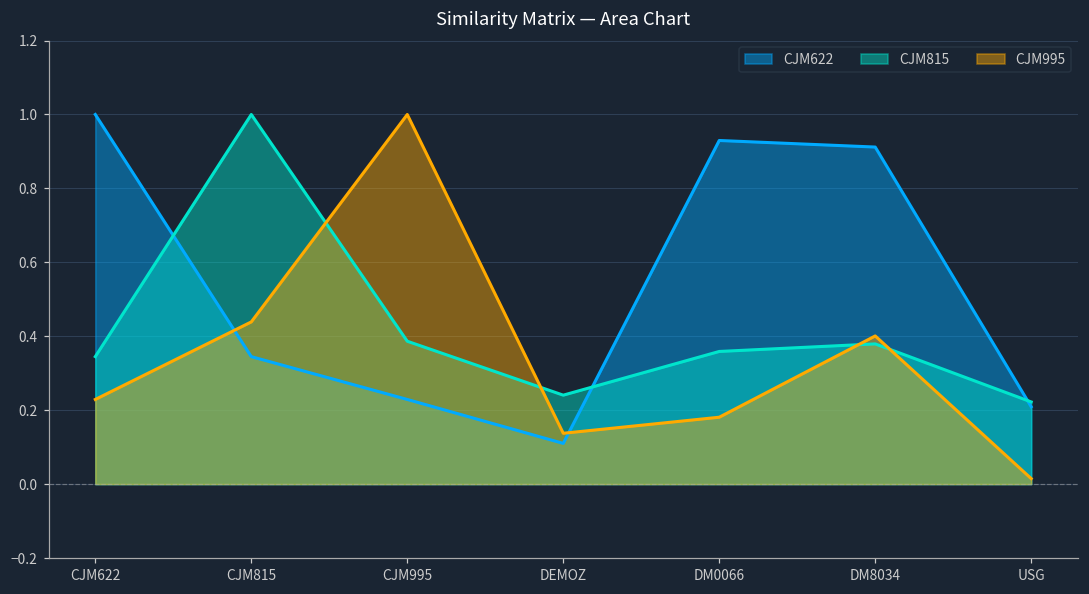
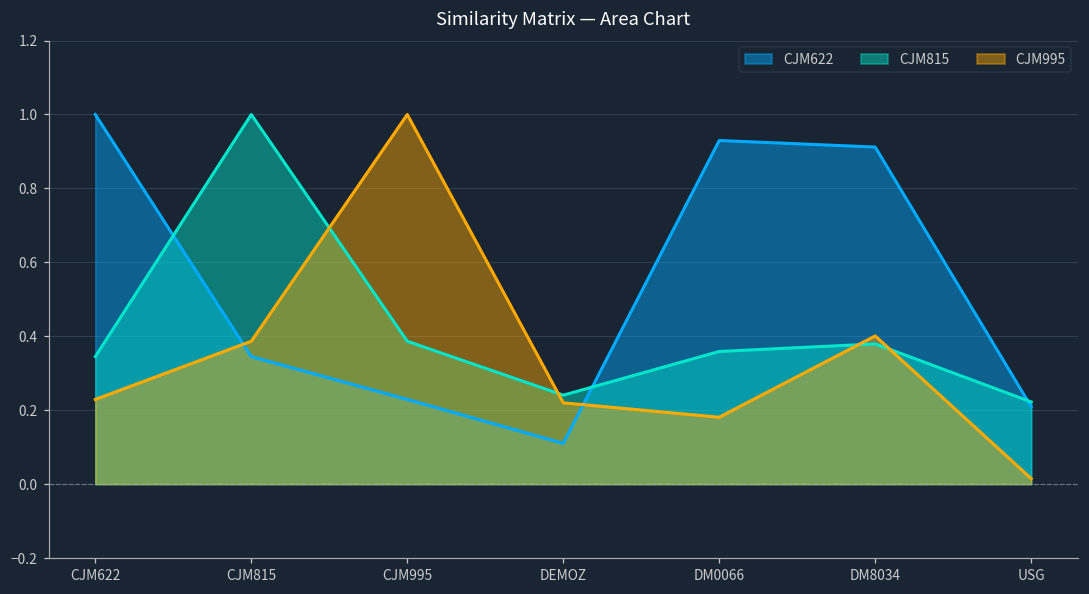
  {
    "CJM995": {
      "CJM622": 0.23,
-     "CJM815": 0.44,
+     "CJM815": 0.39,
      "CJM995": 1.00,
-     "DEMOZ": 0.14,
+     "DEMOZ": 0.22,
      "DM0066": 0.18,
      "DM8034": 0.40,
      "USG": 0.01
    }
  }
